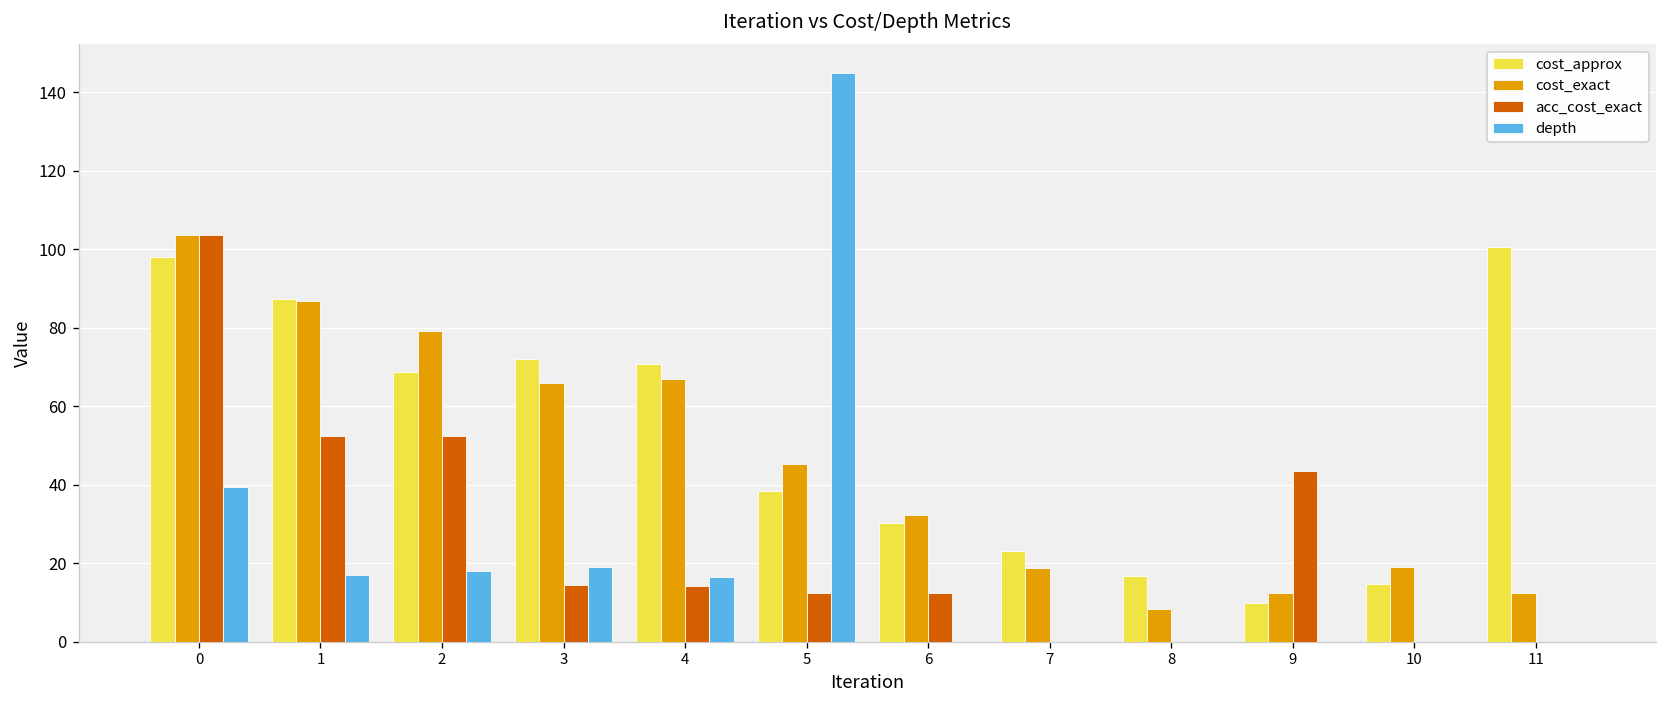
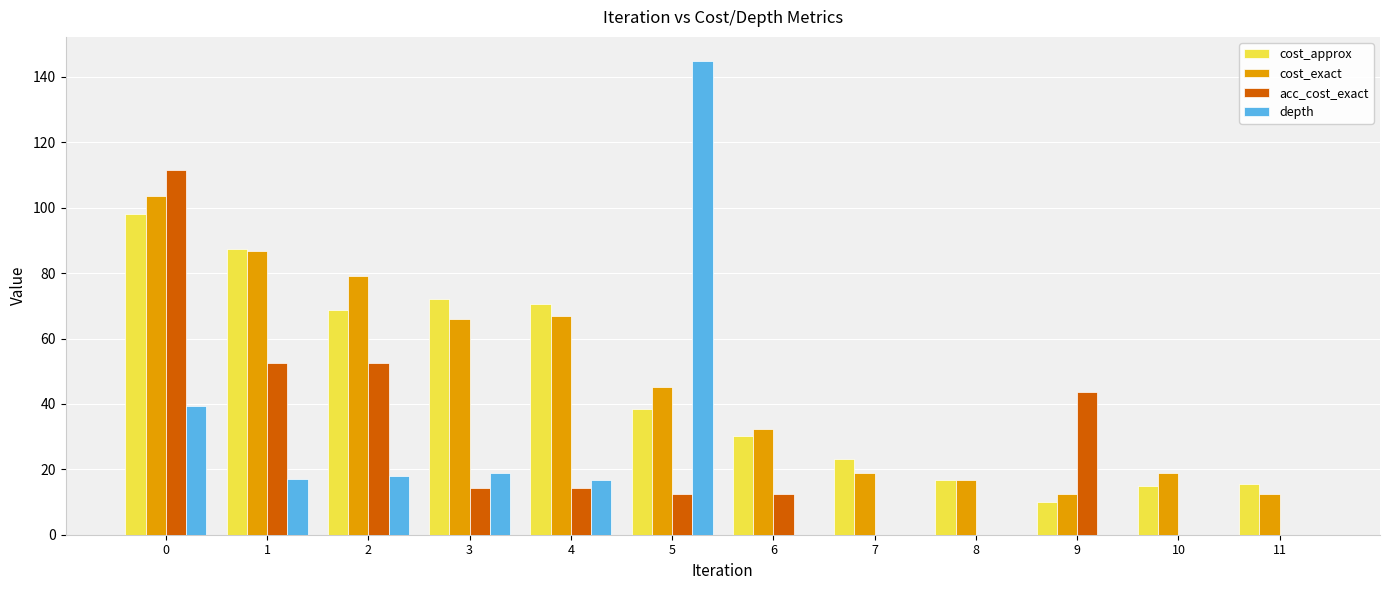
  {
    "cost_approx": {
      "0": 98,
      "1": 87,
      "2": 69,
      "3": 72,
      "4": 71,
      "5": 38,
      "6": 30,
      "7": 23,
      "8": 17,
      "9": 10,
      "10": 15,
-     "11": 101
+     "11": 15
    },
    "cost_exact": {
      "0": 104,
      "1": 87,
      "2": 79,
      "3": 66,
      "4": 67,
      "5": 45,
      "6": 32,
      "7": 19,
-     "8": 8,
+     "8": 17,
      "9": 12,
      "10": 19,
      "11": 12
    },
    "acc_cost_exact": {
-     "0": 104,
+     "0": 112,
      "1": 52,
      "2": 52,
      "3": 14,
      "4": 14,
      "5": 12,
      "6": 12,
      "7": 0,
      "8": 0,
      "9": 44,
      "10": 0,
      "11": 0
    },
    "depth": {
      "0": 40,
      "1": 17,
      "2": 18,
      "3": 19,
      "4": 17,
      "5": 145,
      "6": 0,
      "7": 0,
      "8": 0,
      "9": 0,
      "10": 0,
      "11": 0
    }
  }
